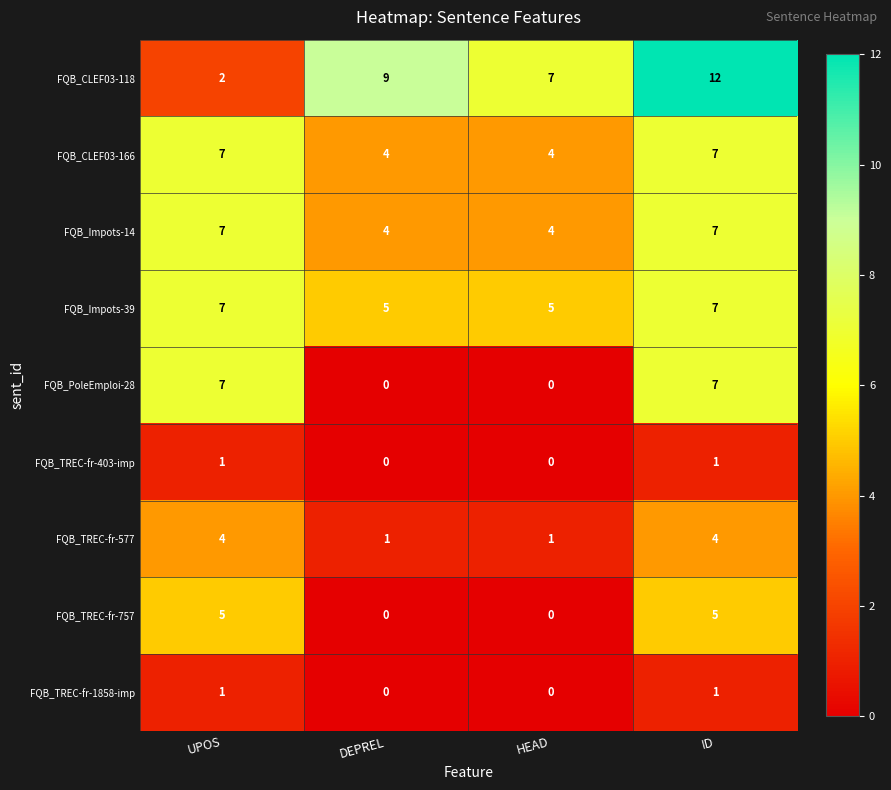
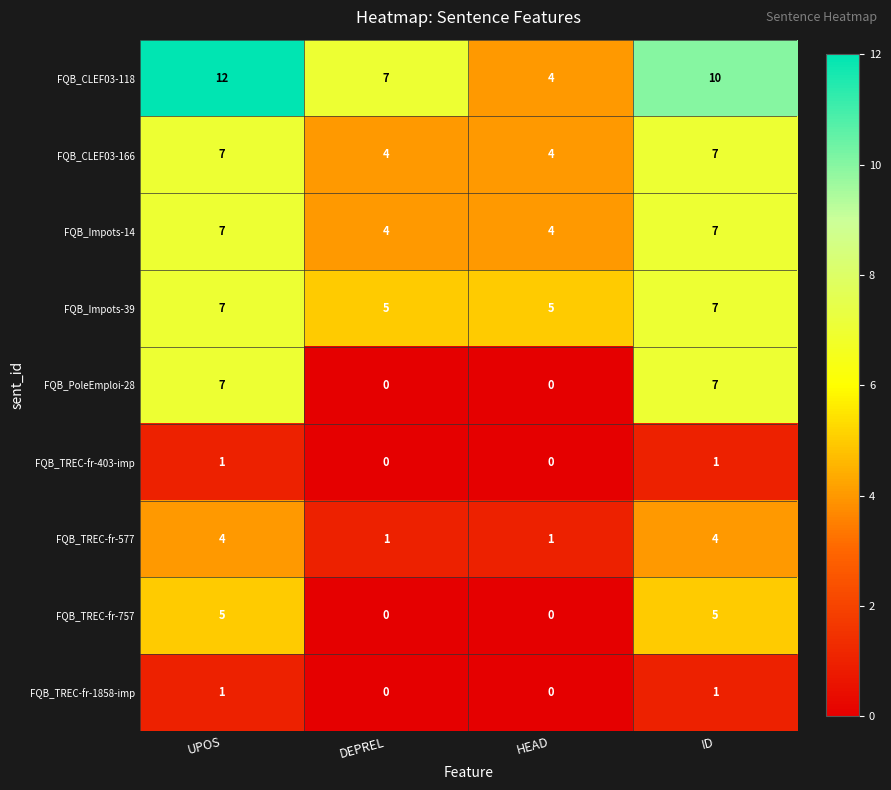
  {
    "FQB_CLEF03-118": {
-     "UPOS": 2,
-     "DEPREL": 9,
-     "HEAD": 7,
-     "ID": 12
+     "UPOS": 12,
+     "DEPREL": 7,
+     "HEAD": 4,
+     "ID": 10
    },
    "FQB_CLEF03-166": {
      "UPOS": 7,
      "DEPREL": 4,
      "HEAD": 4,
      "ID": 7
    },
    "FQB_Impots-14": {
      "UPOS": 7,
      "DEPREL": 4,
      "HEAD": 4,
      "ID": 7
    },
    "FQB_Impots-39": {
      "UPOS": 7,
      "DEPREL": 5,
      "HEAD": 5,
      "ID": 7
    },
    "FQB_PoleEmploi-28": {
      "UPOS": 7,
      "DEPREL": 0,
      "HEAD": 0,
      "ID": 7
    },
    "FQB_TREC-fr-403-imp": {
      "UPOS": 1,
      "DEPREL": 0,
      "HEAD": 0,
      "ID": 1
    },
    "FQB_TREC-fr-577": {
      "UPOS": 4,
      "DEPREL": 1,
      "HEAD": 1,
      "ID": 4
    },
    "FQB_TREC-fr-757": {
      "UPOS": 5,
      "DEPREL": 0,
      "HEAD": 0,
      "ID": 5
    },
    "FQB_TREC-fr-1858-imp": {
      "UPOS": 1,
      "DEPREL": 0,
      "HEAD": 0,
      "ID": 1
    }
  }
